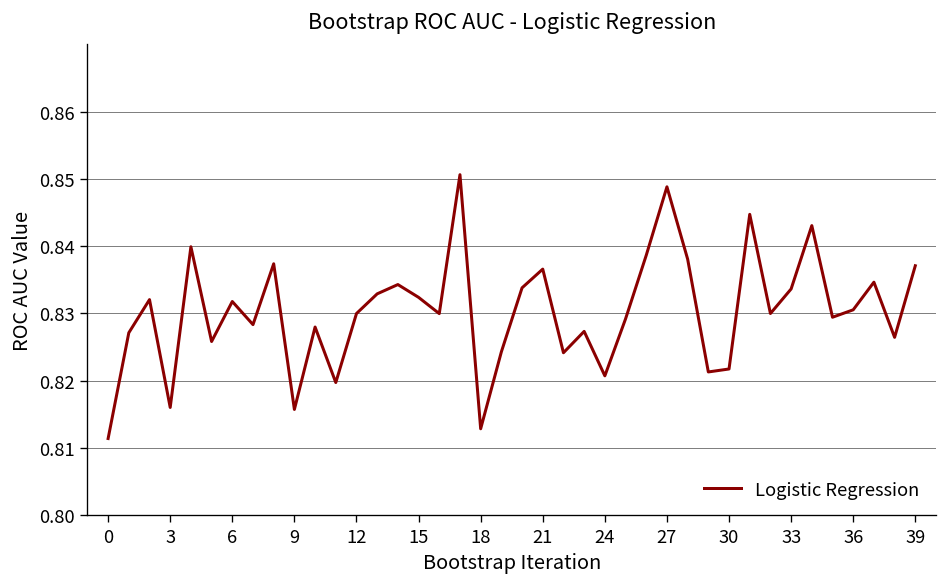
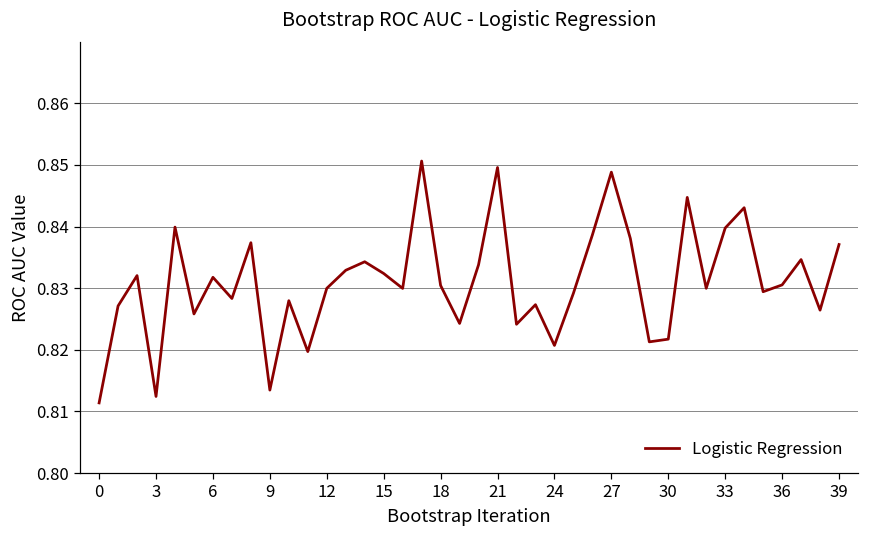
  {
    "0": 0.811,
-   "3": 0.816,
+   "3": 0.812,
    "6": 0.832,
-   "9": 0.816,
+   "9": 0.813,
    "12": 0.830,
    "15": 0.832,
-   "18": 0.813,
-   "21": 0.837,
+   "18": 0.830,
+   "21": 0.850,
    "24": 0.821,
    "27": 0.849,
    "30": 0.822,
-   "33": 0.834,
+   "33": 0.840,
    "36": 0.831,
    "39": 0.837
  }
